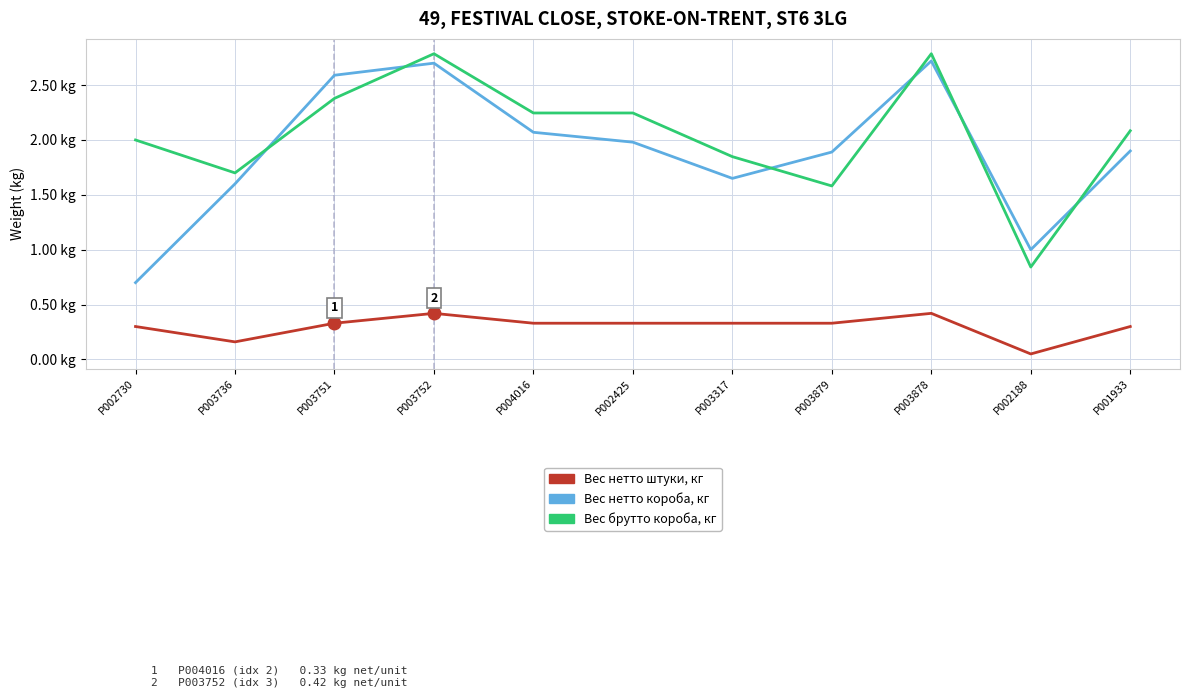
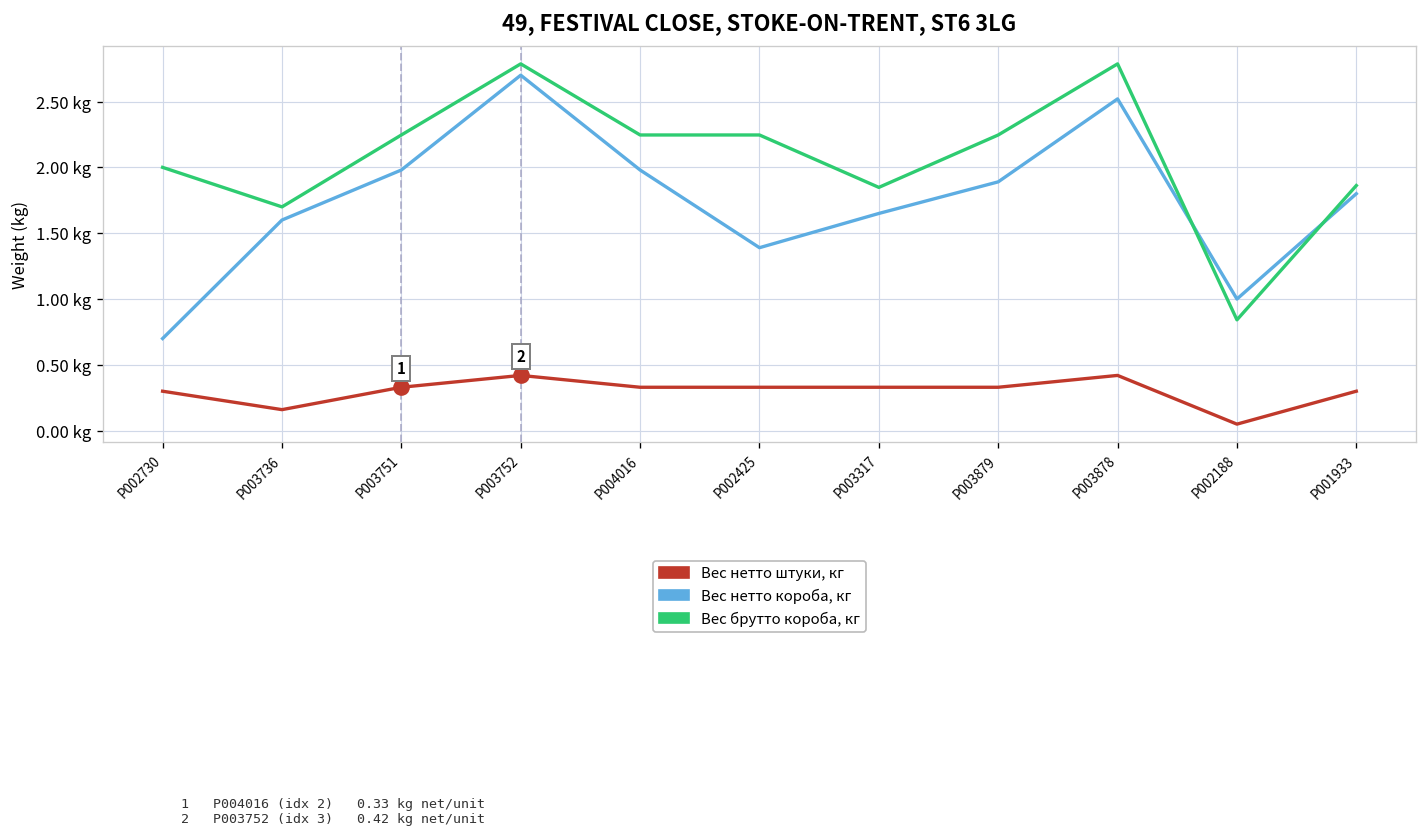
  {
    "Вес нетто короба, кг": {
      "P002730": "0.70 kg",
      "P003736": "1.60 kg",
-     "P003751": "2.59 kg",
+     "P003751": "1.98 kg",
      "P003752": "2.70 kg",
-     "P004016": "2.07 kg",
-     "P002425": "1.98 kg",
+     "P004016": "1.98 kg",
+     "P002425": "1.39 kg",
      "P003317": "1.65 kg",
      "P003879": "1.89 kg",
-     "P003878": "2.72 kg",
+     "P003878": "2.52 kg",
      "P002188": "1.00 kg",
-     "P001933": "1.9 kg"
+     "P001933": "1.8 kg"
    },
    "Вес брутто короба, кг": {
      "P002730": "2.00 kg",
      "P003736": "1.70 kg",
-     "P003751": "2.38 kg",
+     "P003751": "2.25 kg",
      "P003752": "2.79 kg",
      "P004016": "2.25 kg",
      "P002425": "2.25 kg",
      "P003317": "1.85 kg",
-     "P003879": "1.58 kg",
+     "P003879": "2.25 kg",
      "P003878": "2.79 kg",
      "P002188": "0.84 kg",
-     "P001933": "2.08 kg"
+     "P001933": "1.86 kg"
    }
  }
